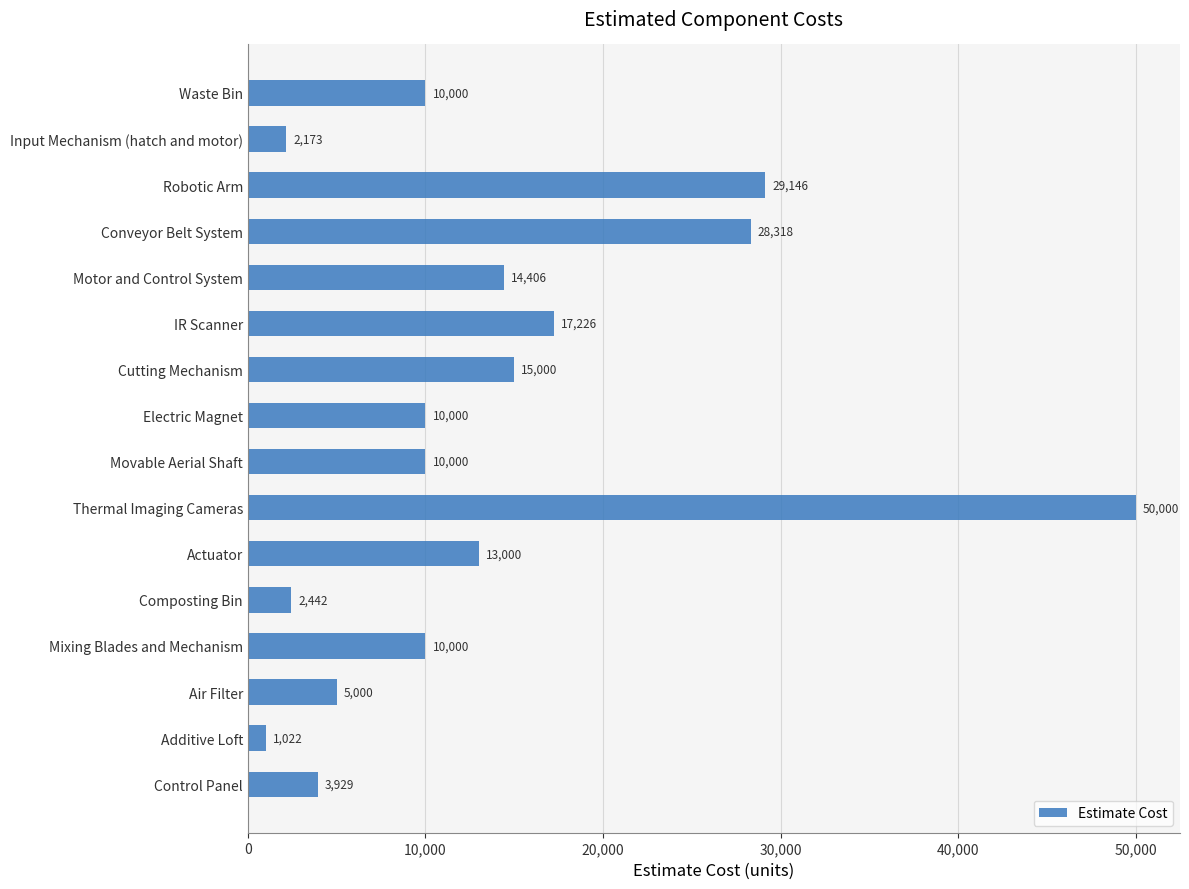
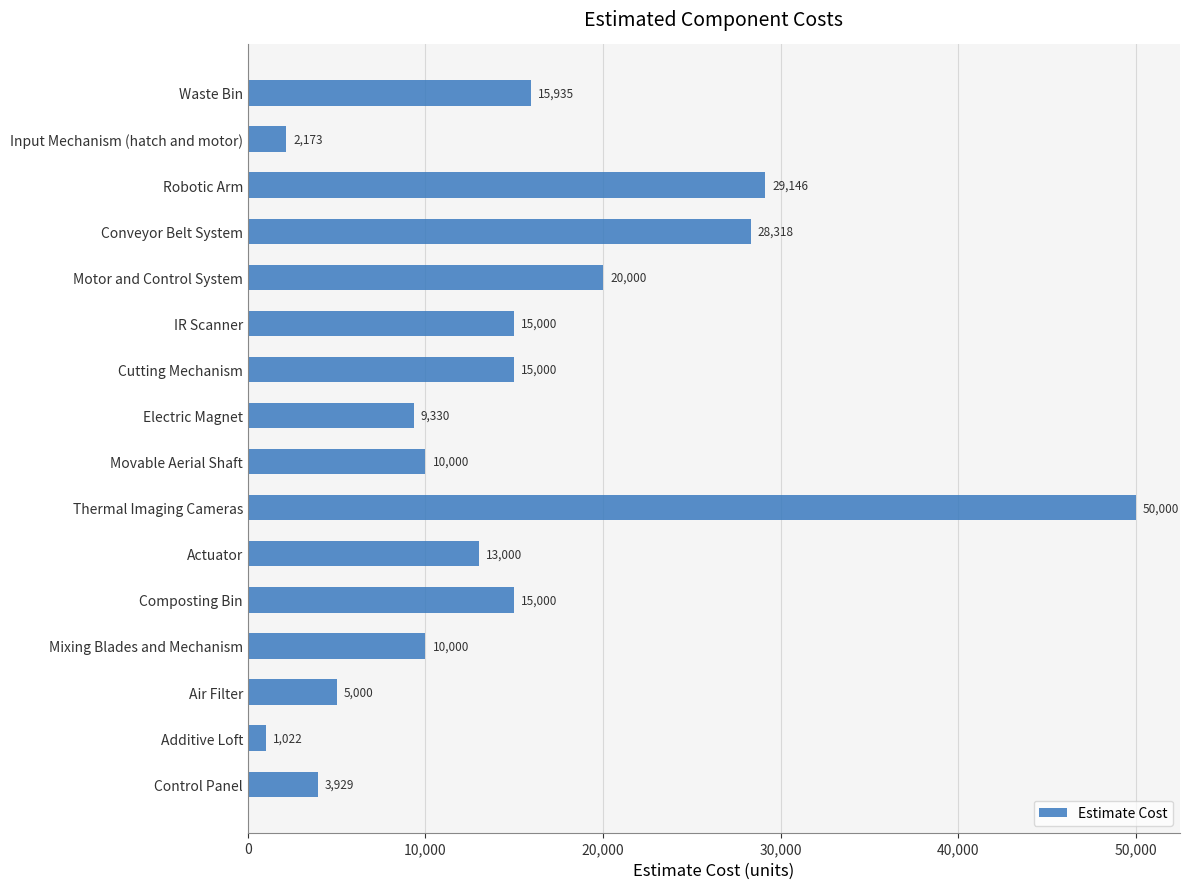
  {
-   "Waste Bin": "10,000",
+   "Waste Bin": "15,935",
    "Input Mechanism (hatch and motor)": "2,173",
    "Robotic Arm": "29,146",
    "Conveyor Belt System": "28,318",
-   "Motor and Control System": "14,406",
-   "IR Scanner": "17,226",
+   "Motor and Control System": "20,000",
+   "IR Scanner": "15,000",
    "Cutting Mechanism": "15,000",
-   "Electric Magnet": "10,000",
+   "Electric Magnet": "9,330",
    "Movable Aerial Shaft": "10,000",
    "Thermal Imaging Cameras": "50,000",
    "Actuator": "13,000",
-   "Composting Bin": "2,442",
+   "Composting Bin": "15,000",
    "Mixing Blades and Mechanism": "10,000",
    "Air Filter": "5,000",
    "Additive Loft": "1,022",
    "Control Panel": "3,929"
  }
